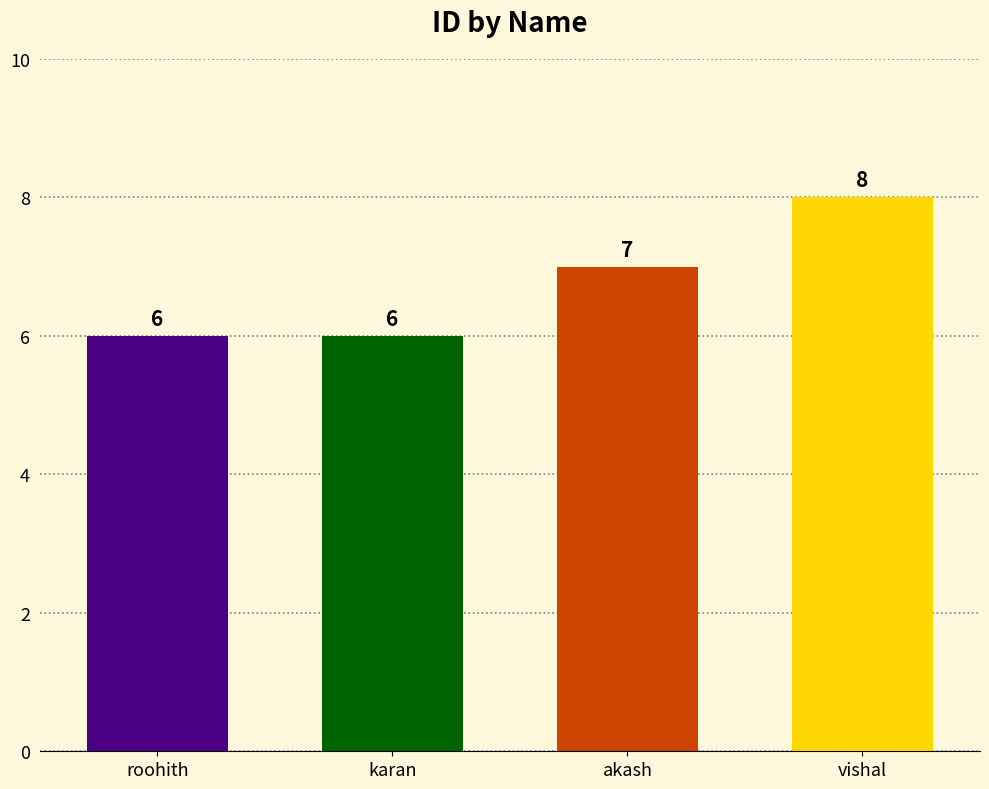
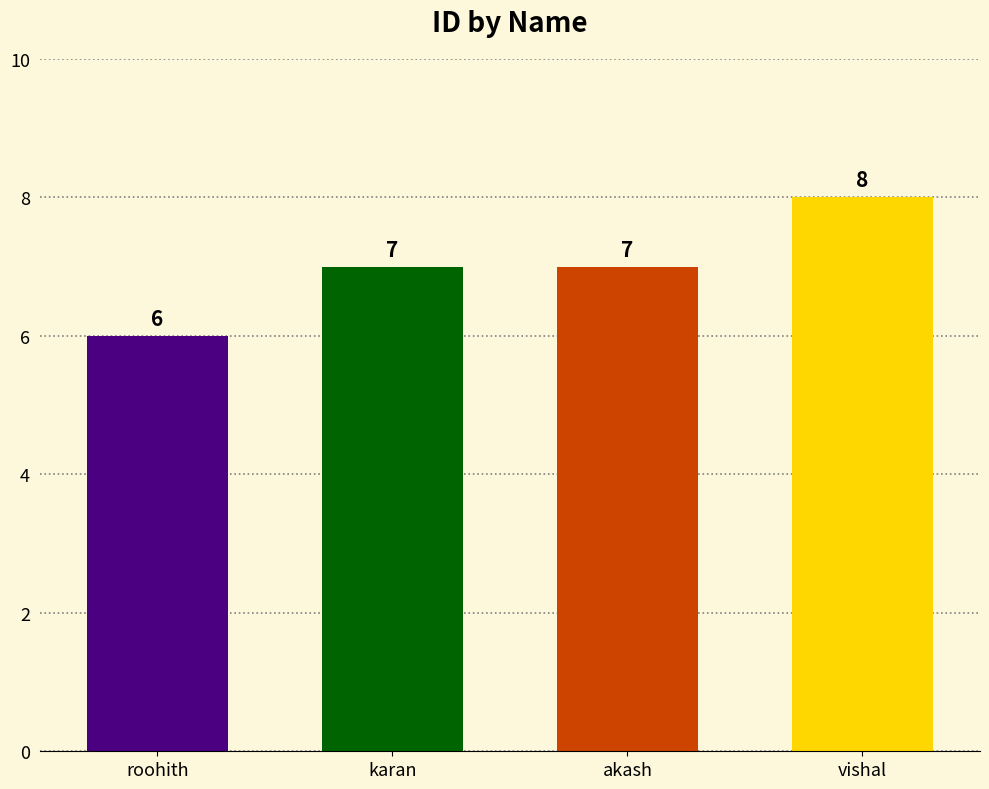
  {
    "roohith": 6,
-   "karan": 6,
+   "karan": 7,
    "akash": 7,
    "vishal": 8
  }
